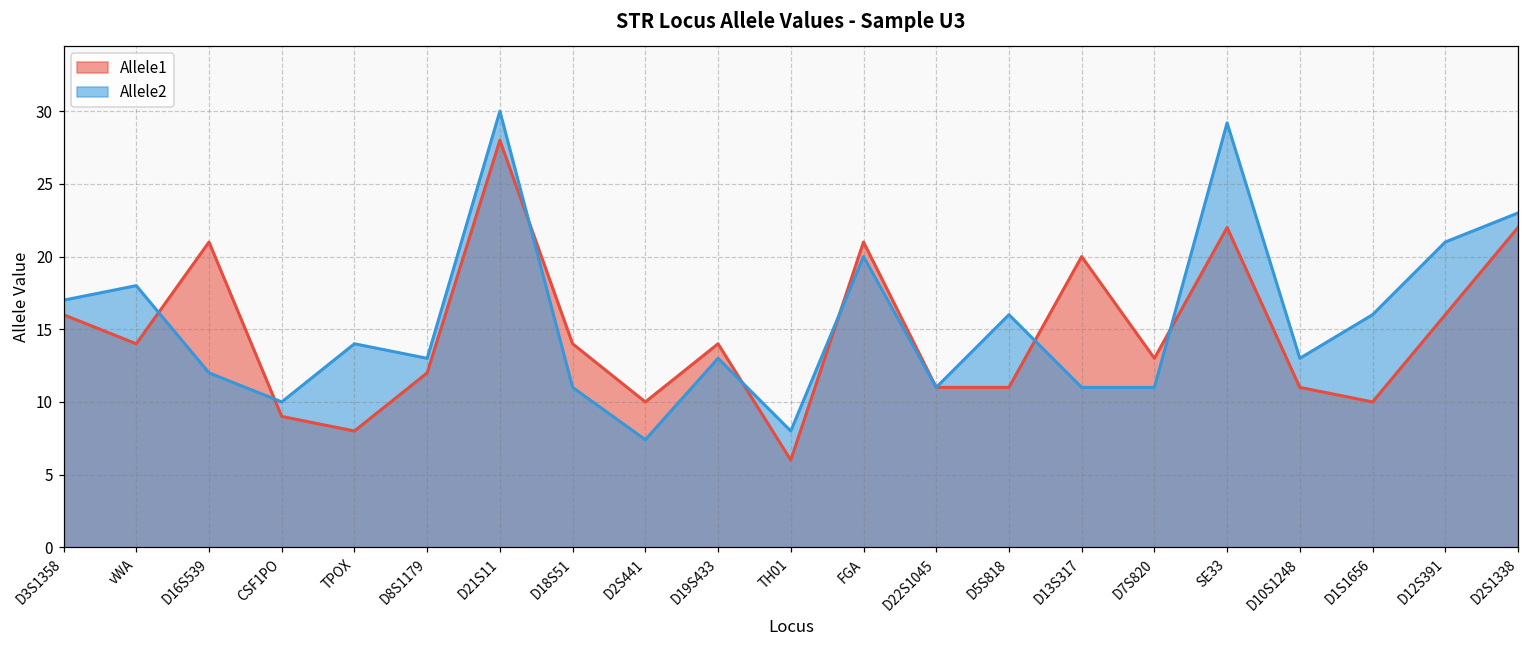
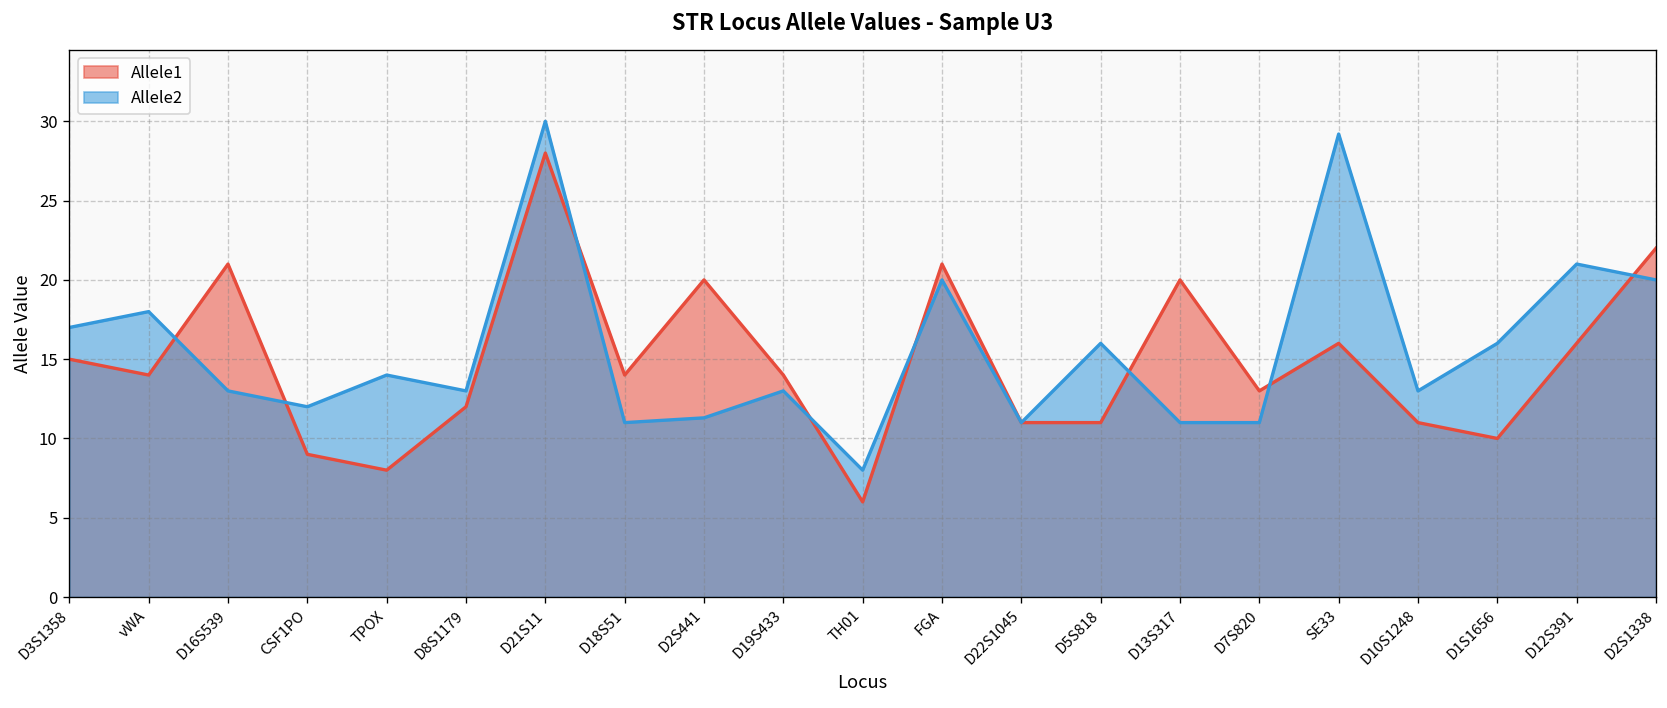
  {
    "Allele1": {
-     "D3S1358": 16,
+     "D3S1358": 15,
      "vWA": 14,
      "D16S539": 21,
      "CSF1PO": 9,
      "TPOX": 8,
      "D8S1179": 12,
      "D21S11": 28,
      "D18S51": 14,
-     "D2S441": 10,
+     "D2S441": 20,
      "D19S433": 14,
      "TH01": 6,
      "FGA": 21,
      "D5S818": 11,
      "D13S317": 20,
      "D7S820": 13,
-     "SE33": 22,
+     "SE33": 16,
      "D10S1248": 11,
      "D1S1656": 10,
      "D12S391": 16,
      "D2S1338": 22
    },
    "Allele2": {
      "D3S1358": 17.0,
      "vWA": 18.0,
-     "D16S539": 12,
-     "CSF1PO": 10,
+     "D16S539": 13,
+     "CSF1PO": 12,
      "TPOX": 14.0,
      "D8S1179": 13.0,
      "D21S11": 30.0,
      "D18S51": 11.0,
-     "D2S441": 7.4,
+     "D2S441": 11.3,
      "D19S433": 13.0,
      "TH01": 8.0,
      "FGA": 20.0,
      "D5S818": 16.0,
      "D13S317": 11.0,
      "D7S820": 11.0,
      "SE33": 29.2,
      "D10S1248": 13.0,
      "D1S1656": 16.0,
      "D12S391": 21.0,
-     "D2S1338": 23
+     "D2S1338": 20
    }
  }
